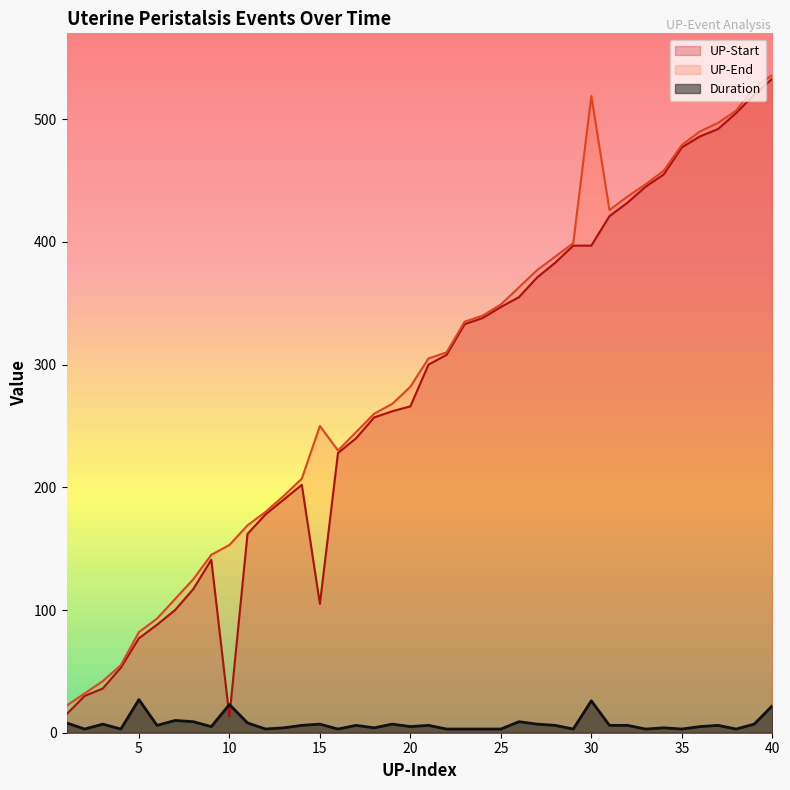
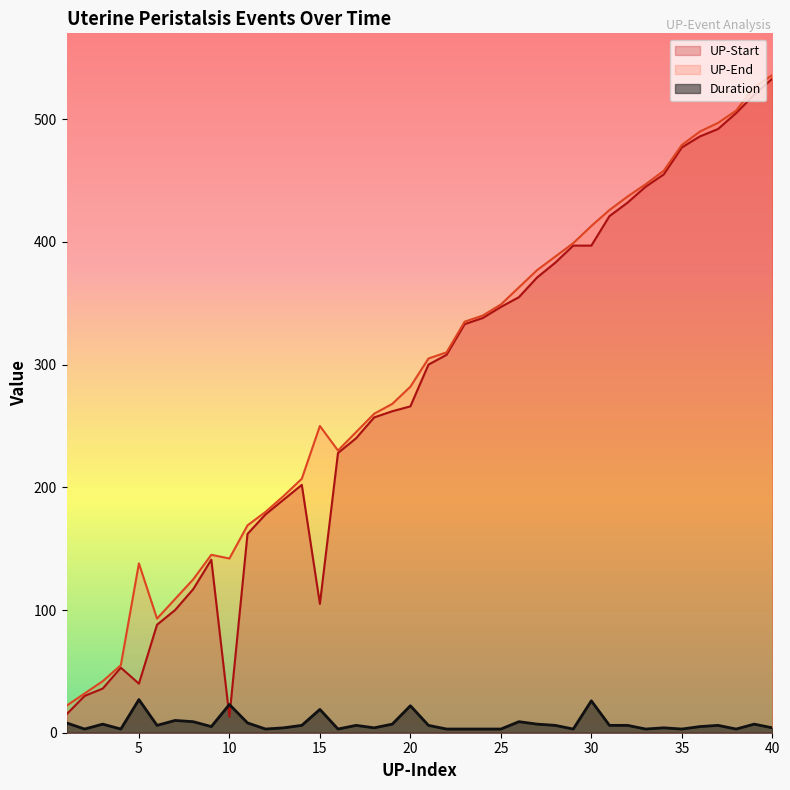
  {
    "UP-Start": {
-     "5": 77,
+     "5": 40,
      "10": 13,
      "15": 105,
      "20": 266,
      "30": 397,
      "40": 533
    },
    "UP-End": {
-     "5": 82,
-     "10": 153,
+     "5": 138,
+     "10": 142,
      "15": 250,
      "20": 282,
-     "30": 519,
+     "30": 413,
      "40": 536
    },
    "Duration": {
      "5": 27,
      "10": 23,
-     "15": 7,
-     "20": 5,
+     "15": 19,
+     "20": 22,
      "25": 3,
      "30": 26,
      "35": 3,
-     "40": 22
+     "40": 4
    }
  }
